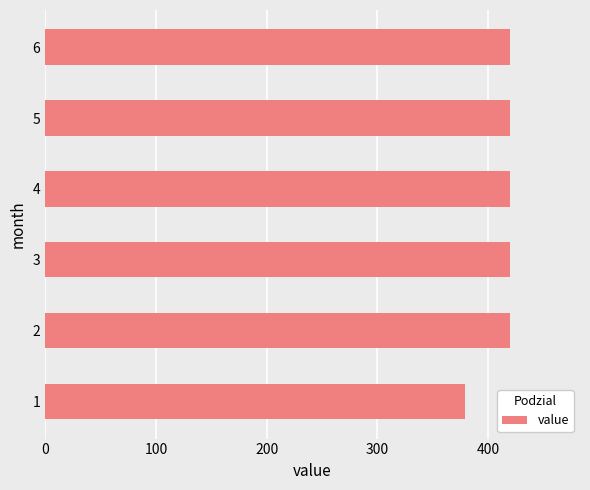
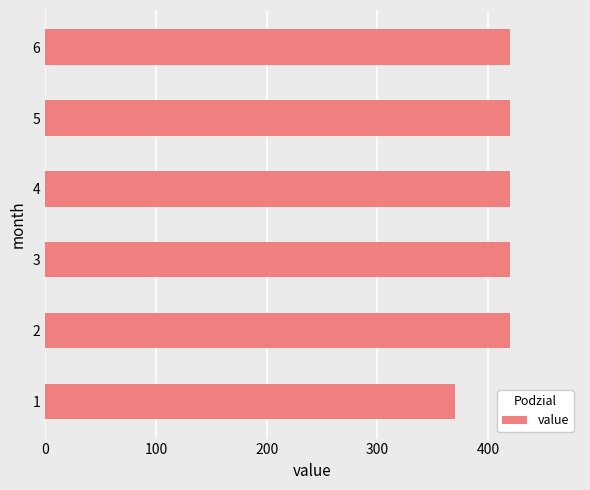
  {
    "6": 420,
    "5": 420,
    "4": 420,
    "3": 420,
    "2": 420,
-   "1": 379
+   "1": 370
  }
